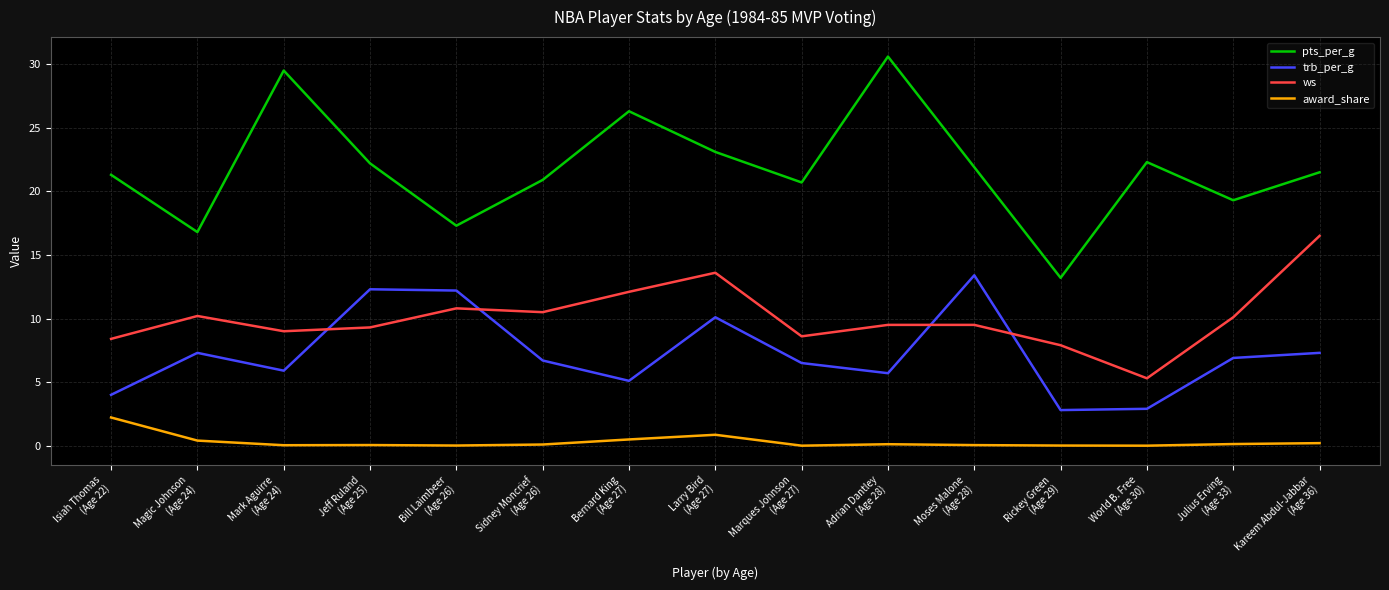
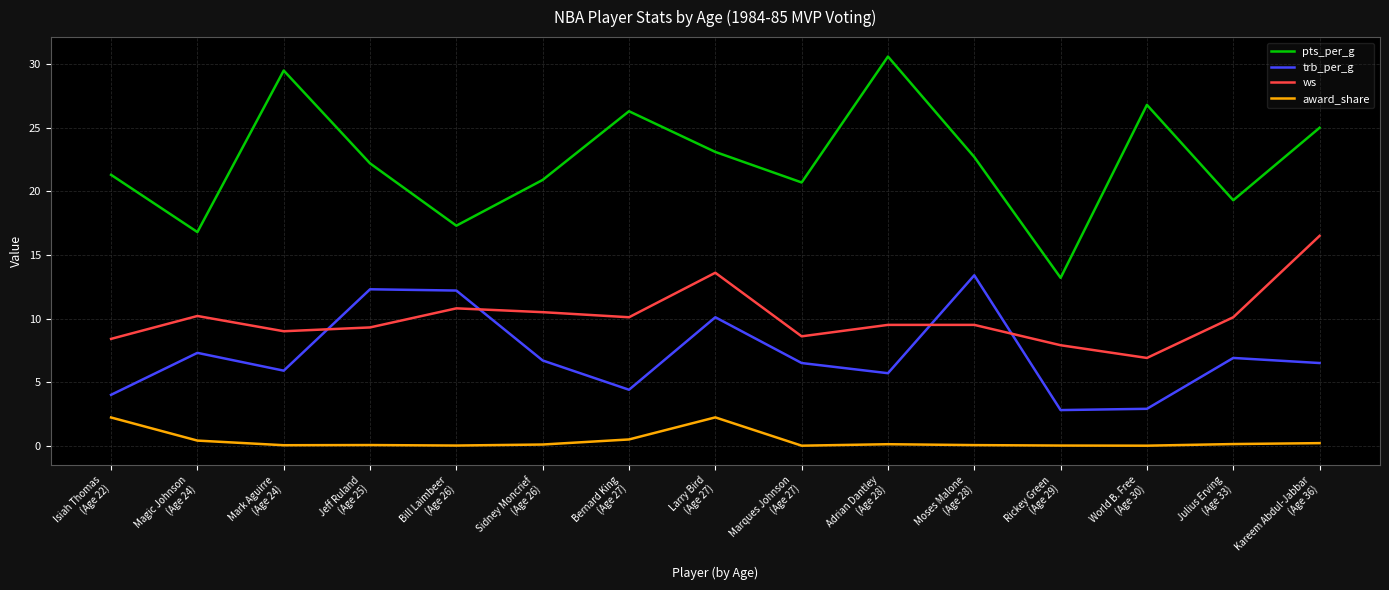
  {
    "pts_per_g": {
      "Isiah Thomas (Age 22)": 21.3,
      "Magic Johnson (Age 24)": 16.8,
      "Mark Aguirre (Age 24)": 29.5,
      "Jeff Ruland (Age 25)": 22.2,
      "Bill Laimbeer (Age 26)": 17.3,
      "Sidney Moncrief (Age 26)": 20.9,
      "Bernard King (Age 27)": 26.3,
      "Larry Bird (Age 27)": 23.1,
      "Marques Johnson (Age 27)": 20.7,
      "Adrian Dantley (Age 28)": 30.6,
-     "Moses Malone (Age 28)": 21.9,
+     "Moses Malone (Age 28)": 22.7,
      "Rickey Green (Age 29)": 13.2,
-     "World B. Free (Age 30)": 22.3,
+     "World B. Free (Age 30)": 26.8,
      "Julius Erving (Age 33)": 19.3,
-     "Kareem Abdul-Jabbar (Age 36)": 21.5
+     "Kareem Abdul-Jabbar (Age 36)": 25.0
    },
    "trb_per_g": {
      "Isiah Thomas (Age 22)": 4.0,
      "Magic Johnson (Age 24)": 7.3,
      "Mark Aguirre (Age 24)": 5.9,
      "Jeff Ruland (Age 25)": 12.3,
      "Bill Laimbeer (Age 26)": 12.2,
      "Sidney Moncrief (Age 26)": 6.7,
-     "Bernard King (Age 27)": 5.1,
+     "Bernard King (Age 27)": 4.4,
      "Larry Bird (Age 27)": 10.1,
      "Marques Johnson (Age 27)": 6.5,
      "Adrian Dantley (Age 28)": 5.7,
      "Moses Malone (Age 28)": 13.4,
      "Rickey Green (Age 29)": 2.8,
      "World B. Free (Age 30)": 2.9,
      "Julius Erving (Age 33)": 6.9,
-     "Kareem Abdul-Jabbar (Age 36)": 7.3
+     "Kareem Abdul-Jabbar (Age 36)": 6.5
    },
    "ws": {
      "Isiah Thomas (Age 22)": 8.4,
      "Magic Johnson (Age 24)": 10.2,
      "Mark Aguirre (Age 24)": 9.0,
      "Jeff Ruland (Age 25)": 9.3,
      "Bill Laimbeer (Age 26)": 10.8,
      "Sidney Moncrief (Age 26)": 10.5,
-     "Bernard King (Age 27)": 12.1,
+     "Bernard King (Age 27)": 10.1,
      "Larry Bird (Age 27)": 13.6,
      "Marques Johnson (Age 27)": 8.6,
      "Adrian Dantley (Age 28)": 9.5,
      "Moses Malone (Age 28)": 9.5,
      "Rickey Green (Age 29)": 7.9,
-     "World B. Free (Age 30)": 5.3,
+     "World B. Free (Age 30)": 6.9,
      "Julius Erving (Age 33)": 10.1,
      "Kareem Abdul-Jabbar (Age 36)": 16.5
    },
    "award_share": {
      "Isiah Thomas (Age 22)": 2.2,
      "Magic Johnson (Age 24)": 0.4,
      "Mark Aguirre (Age 24)": 0.0,
      "Jeff Ruland (Age 25)": 0.1,
      "Bill Laimbeer (Age 26)": 0.0,
      "Sidney Moncrief (Age 26)": 0.1,
      "Bernard King (Age 27)": 0.5,
-     "Larry Bird (Age 27)": 0.9,
+     "Larry Bird (Age 27)": 2.2,
      "Marques Johnson (Age 27)": 0.0,
      "Adrian Dantley (Age 28)": 0.1,
      "Moses Malone (Age 28)": 0.0,
      "Rickey Green (Age 29)": 0.0,
      "World B. Free (Age 30)": 0.0,
      "Julius Erving (Age 33)": 0.1,
      "Kareem Abdul-Jabbar (Age 36)": 0.2
    }
  }
